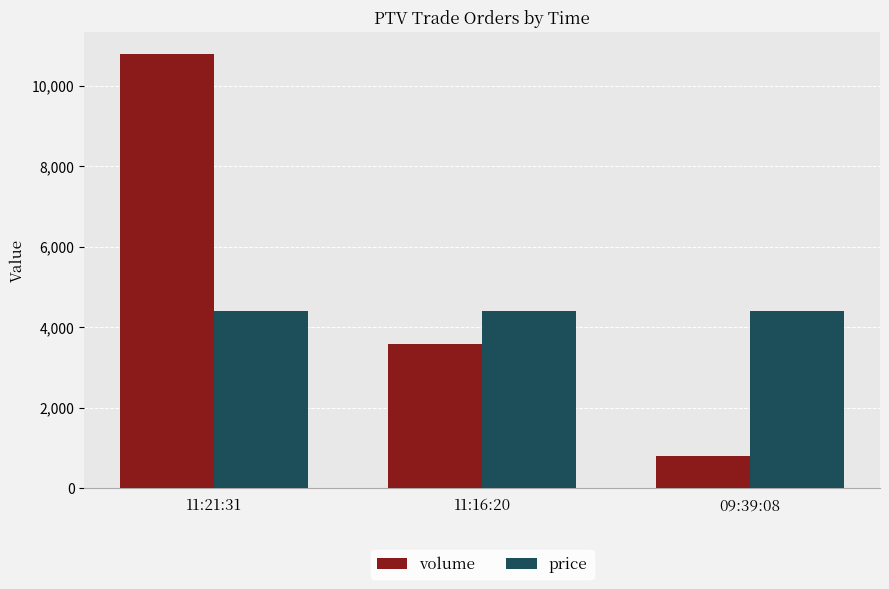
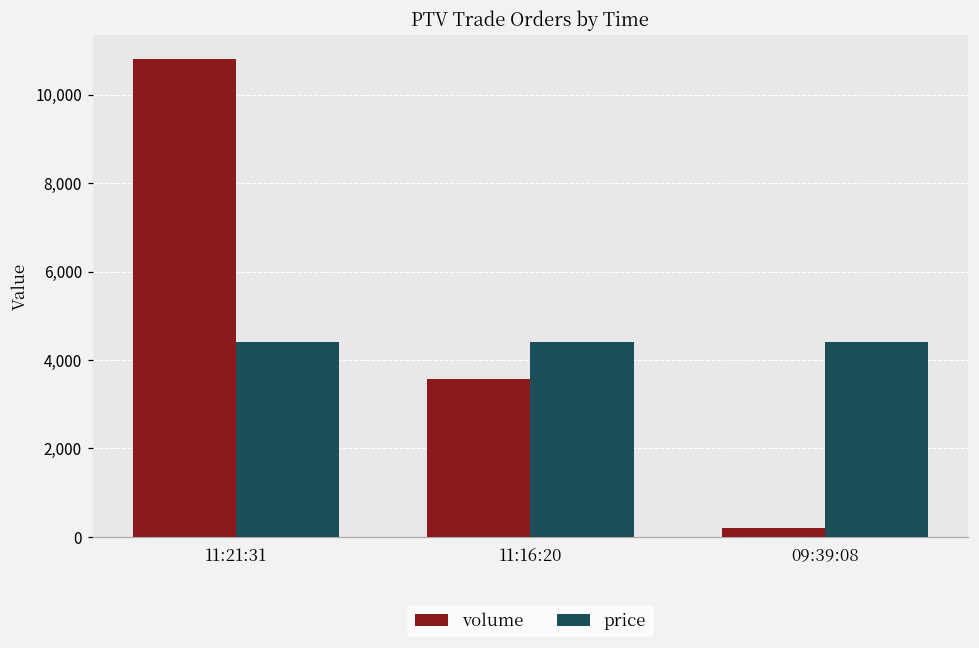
  {
    "volume": {
      "11:21:31": "10,800",
      "11:16:20": "3,600",
-     "09:39:08": "800"
+     "09:39:08": "200"
    },
    "price": {
      "11:21:31": "4,400",
      "11:16:20": "4,400",
      "09:39:08": "4,400"
    }
  }
